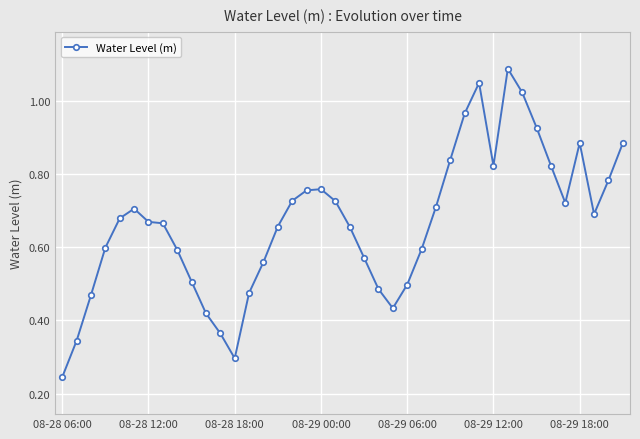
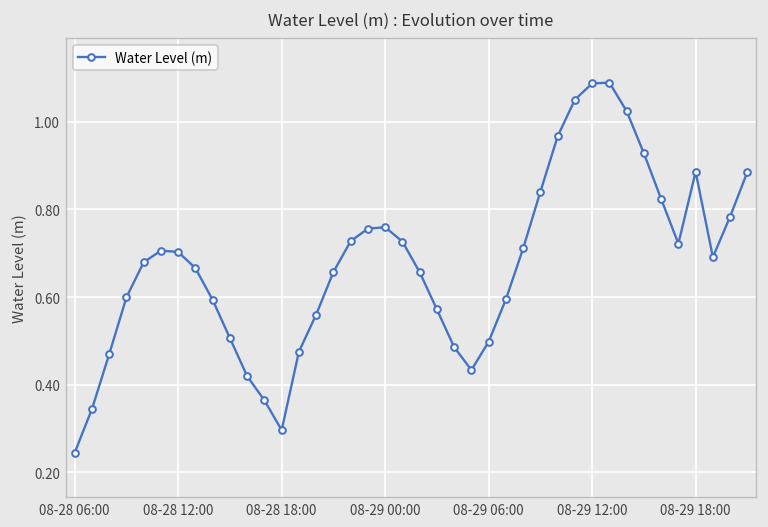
  {
    "08-28 06:00": 0.24,
-   "08-28 12:00": 0.67,
+   "08-28 12:00": 0.70,
    "08-28 18:00": 0.30,
    "08-29 00:00": 0.76,
    "08-29 06:00": 0.50,
-   "08-29 12:00": 0.82,
+   "08-29 12:00": 1.09,
    "08-29 18:00": 0.89
  }
